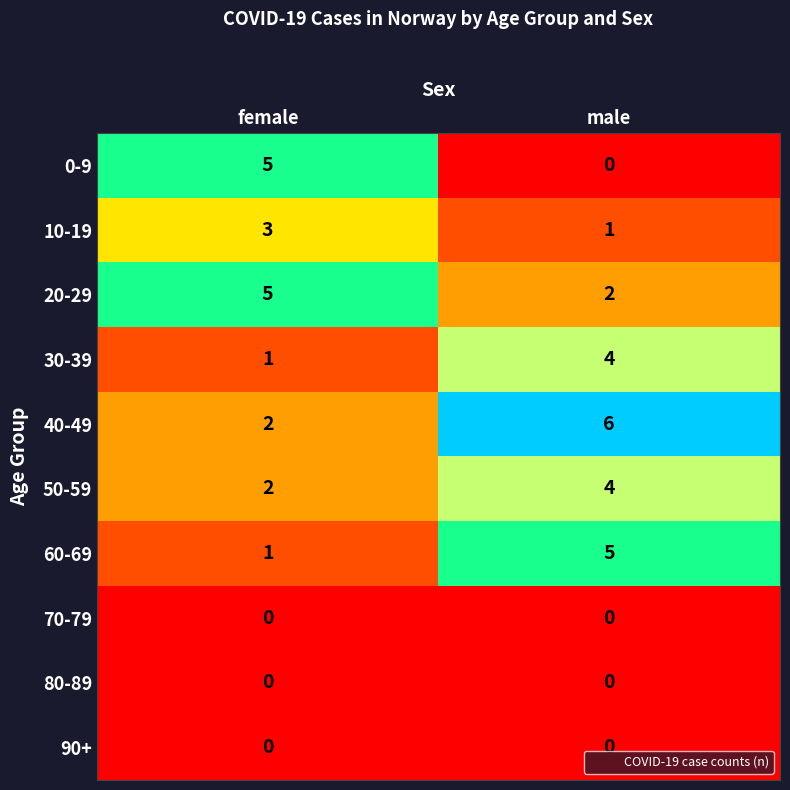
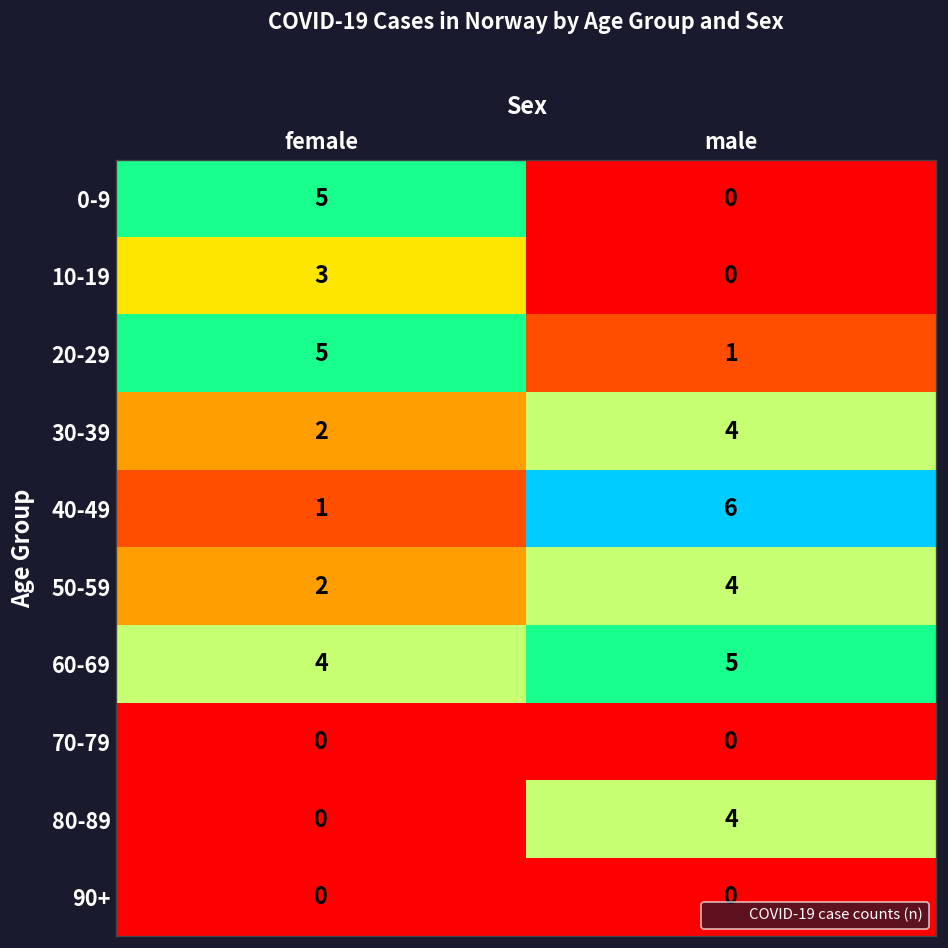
  {
    "0-9": {
      "female": 5,
      "male": 0
    },
    "10-19": {
      "female": 3,
-     "male": 1
+     "male": 0
    },
    "20-29": {
      "female": 5,
-     "male": 2
+     "male": 1
    },
    "30-39": {
-     "female": 1,
+     "female": 2,
      "male": 4
    },
    "40-49": {
-     "female": 2,
+     "female": 1,
      "male": 6
    },
    "50-59": {
      "female": 2,
      "male": 4
    },
    "60-69": {
-     "female": 1,
+     "female": 4,
      "male": 5
    },
    "70-79": {
      "female": 0,
      "male": 0
    },
    "80-89": {
      "female": 0,
-     "male": 0
+     "male": 4
    },
    "90+": {
      "female": 0
    }
  }
